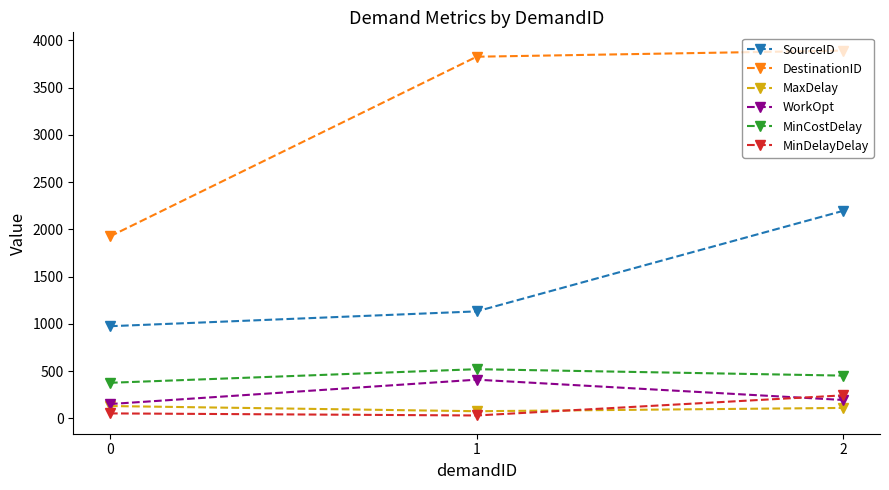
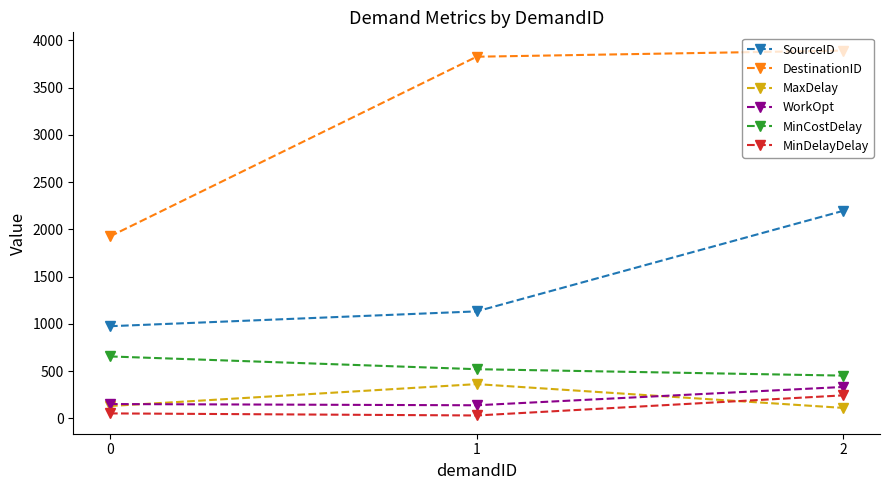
  {
    "SourceID": {
      "0": 1000,
      "1": 1100,
      "2": 2200
    },
    "DestinationID": {
      "0": 1900,
      "1": 3800
    },
    "MaxDelay": {
-     "1": 100,
+     "1": 400,
      "2": 100
    },
    "WorkOpt": {
-     "1": 400,
-     "2": 200
+     "1": 100,
+     "2": 300
    },
    "MinCostDelay": {
-     "0": 400,
+     "0": 700,
      "1": 500,
      "2": 500
    },
    "MinDelayDelay": {
      "0": 100,
      "1": 0,
      "2": 200
    }
  }
